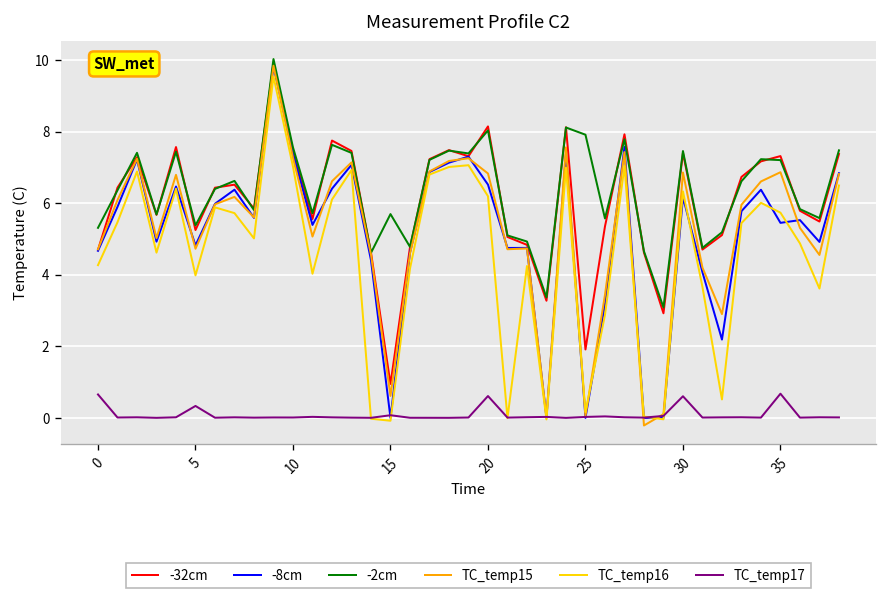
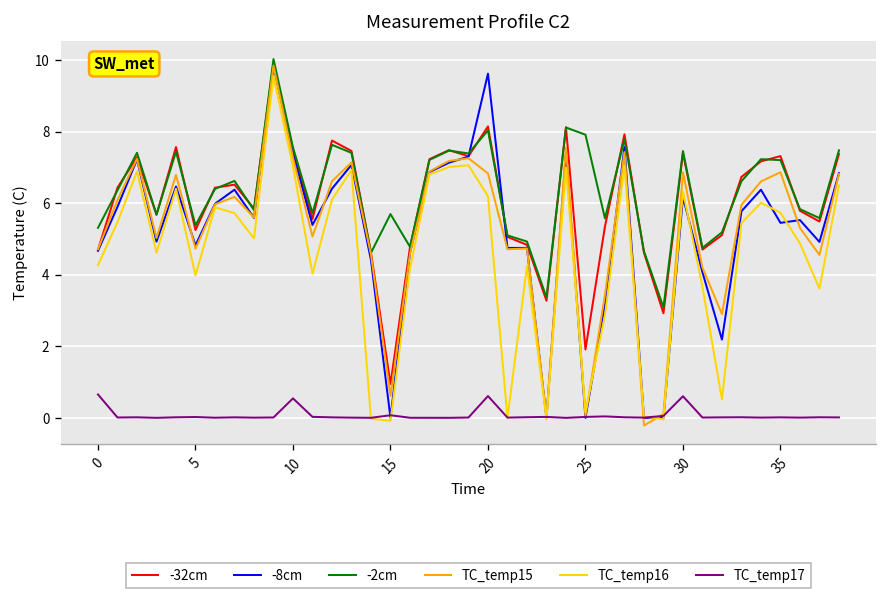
  {
    "-32cm": {
      "5": 5.3,
      "15": 0.9,
      "20": 8.1,
      "25": 1.9,
      "35": 7.3
    },
    "-8cm": {
      "5": 4.8,
      "10": 7.4,
-     "20": 6.5,
+     "20": 9.6,
      "30": 6.2,
      "35": 5.5
    },
    "-2cm": {
      "0": 5.3,
      "5": 5.4,
      "15": 5.7,
      "20": 8.0,
      "25": 7.9,
      "35": 7.2
    },
    "TC_temp17": {
      "0": 0.7,
-     "5": 0.3,
-     "10": 0.0,
+     "5": 0.0,
+     "10": 0.5,
      "20": 0.6,
      "30": 0.6,
-     "35": 0.7
+     "35": 0.0
    }
  }
